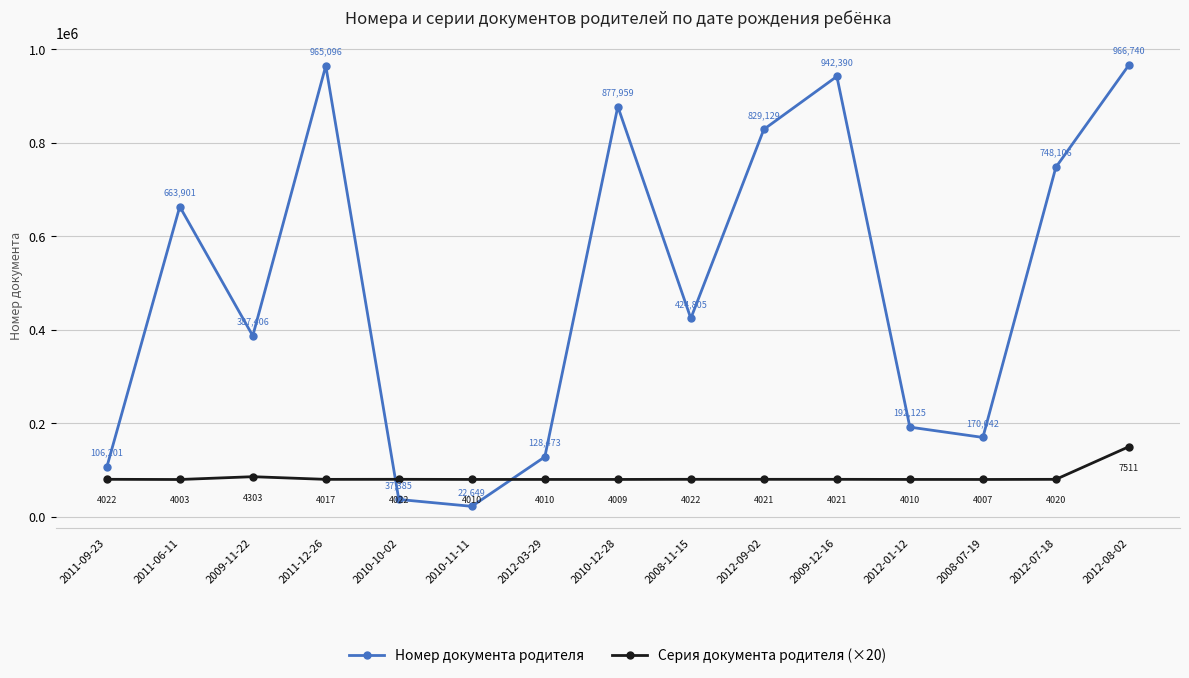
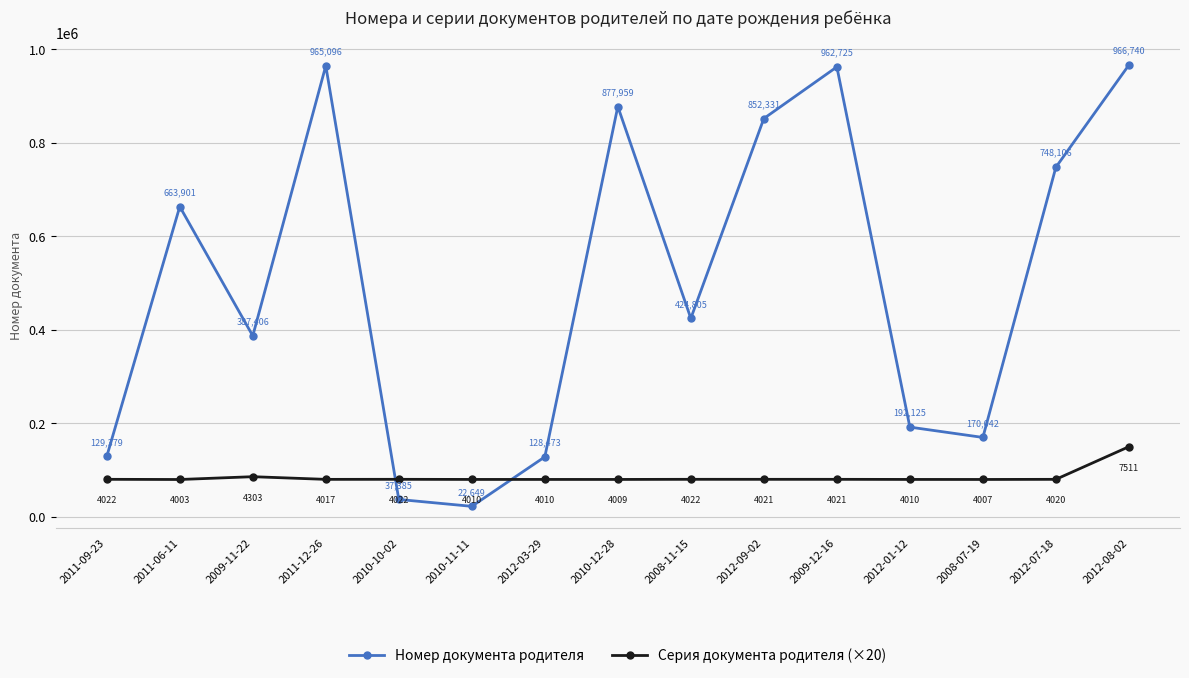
  {
    "Номер документа родителя": {
-     "2011-09-23": "106,201",
+     "2011-09-23": "129,379",
      "2011-06-11": "663,901",
      "2009-11-22": "387,406",
      "2011-12-26": "965,096",
      "2010-11-11": "22,649",
      "2012-03-29": "128,473",
      "2010-12-28": "877,959",
      "2008-11-15": "424,805",
-     "2012-09-02": "829,129",
-     "2009-12-16": "942,390",
+     "2012-09-02": "852,331",
+     "2009-12-16": "962,725",
      "2012-01-12": "192,125",
      "2008-07-19": "170,042",
      "2012-07-18": "748,106",
      "2012-08-02": "966,740"
    }
  }
